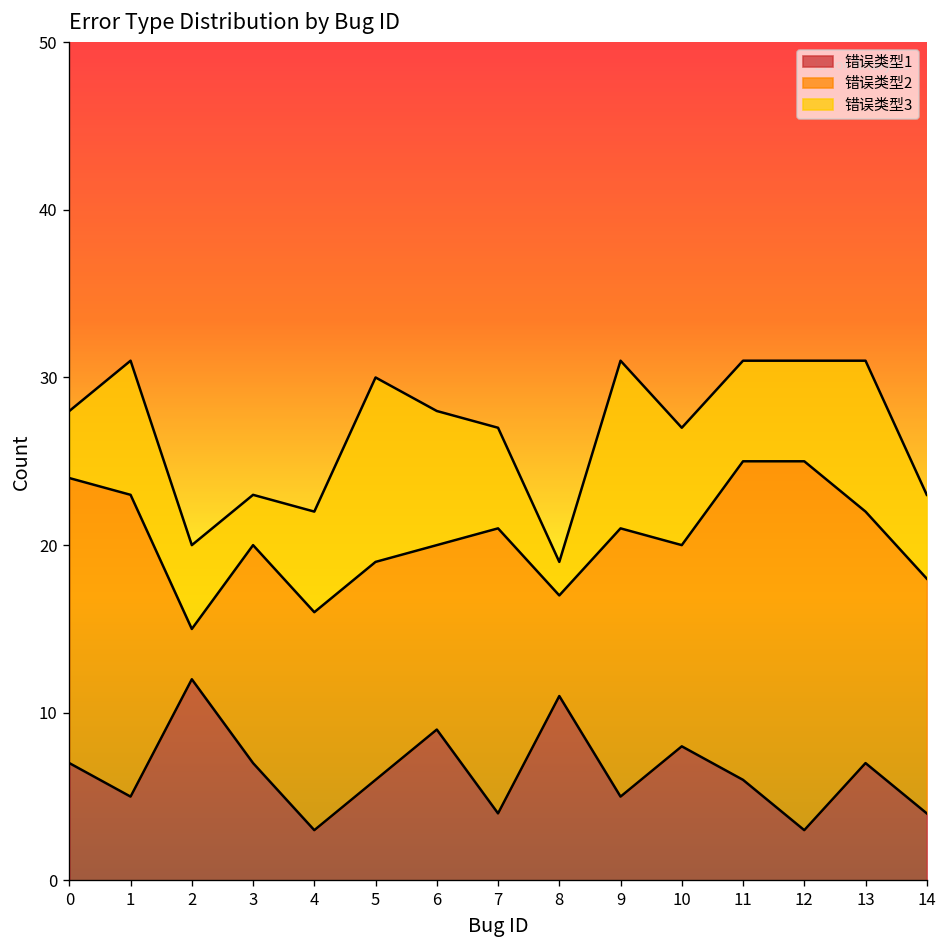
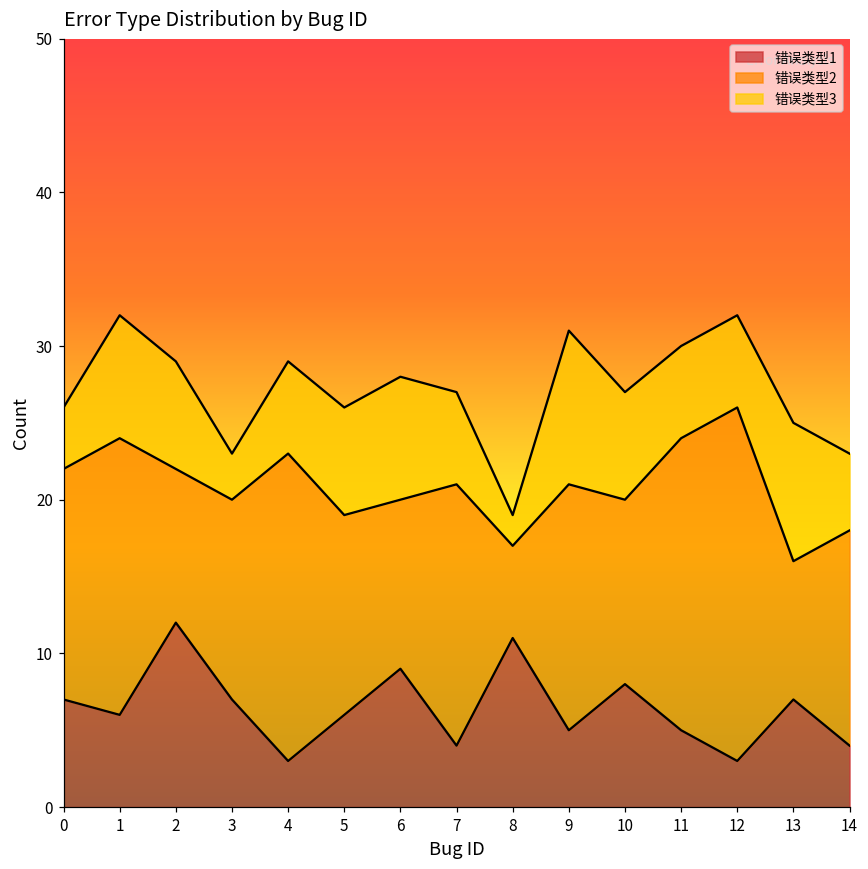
  {
    "错误类型1": {
      "0": 7,
-     "1": 5,
+     "1": 6,
      "2": 12,
      "3": 7,
      "4": 3,
      "5": 6,
      "6": 9,
      "7": 4,
      "8": 11,
      "9": 5,
      "10": 8,
-     "11": 6,
+     "11": 5,
      "12": 3,
      "13": 7,
      "14": 4
    },
    "错误类型2": {
-     "0": 17,
+     "0": 15,
      "1": 18,
-     "2": 3,
+     "2": 10,
      "3": 13,
-     "4": 13,
+     "4": 20,
      "5": 13,
      "6": 11,
      "7": 17,
      "8": 6,
      "9": 16,
      "10": 12,
      "11": 19,
-     "12": 22,
-     "13": 15,
+     "12": 23,
+     "13": 9,
      "14": 14
    },
    "错误类型3": {
      "0": 4,
      "1": 8,
-     "2": 5,
+     "2": 7,
      "3": 3,
      "4": 6,
-     "5": 11,
+     "5": 7,
      "6": 8,
      "7": 6,
      "8": 2,
      "9": 10,
      "10": 7,
      "11": 6,
      "12": 6,
      "13": 9,
      "14": 5
    }
  }
